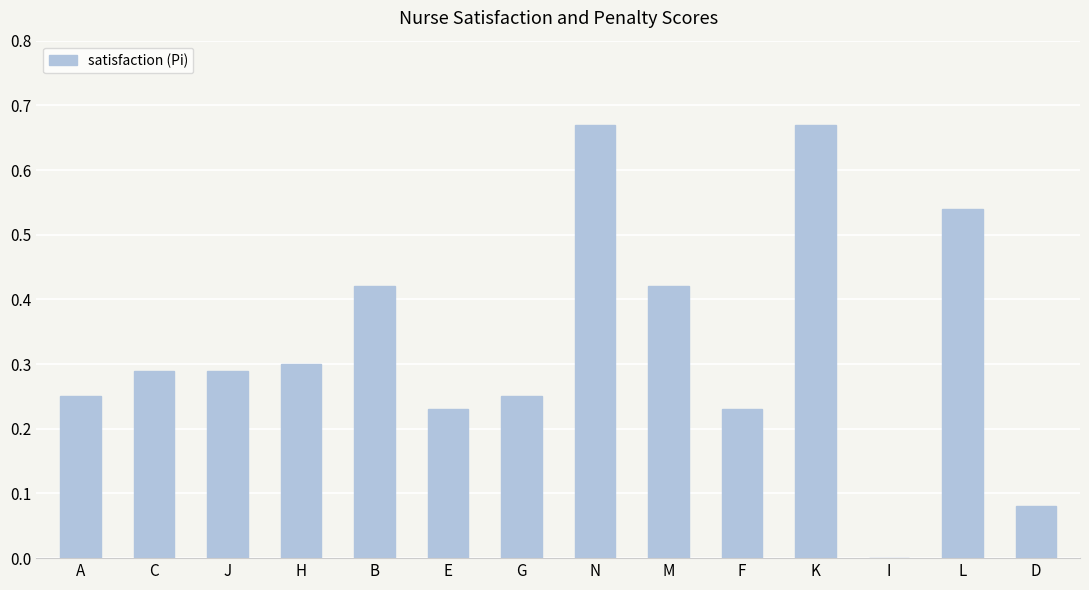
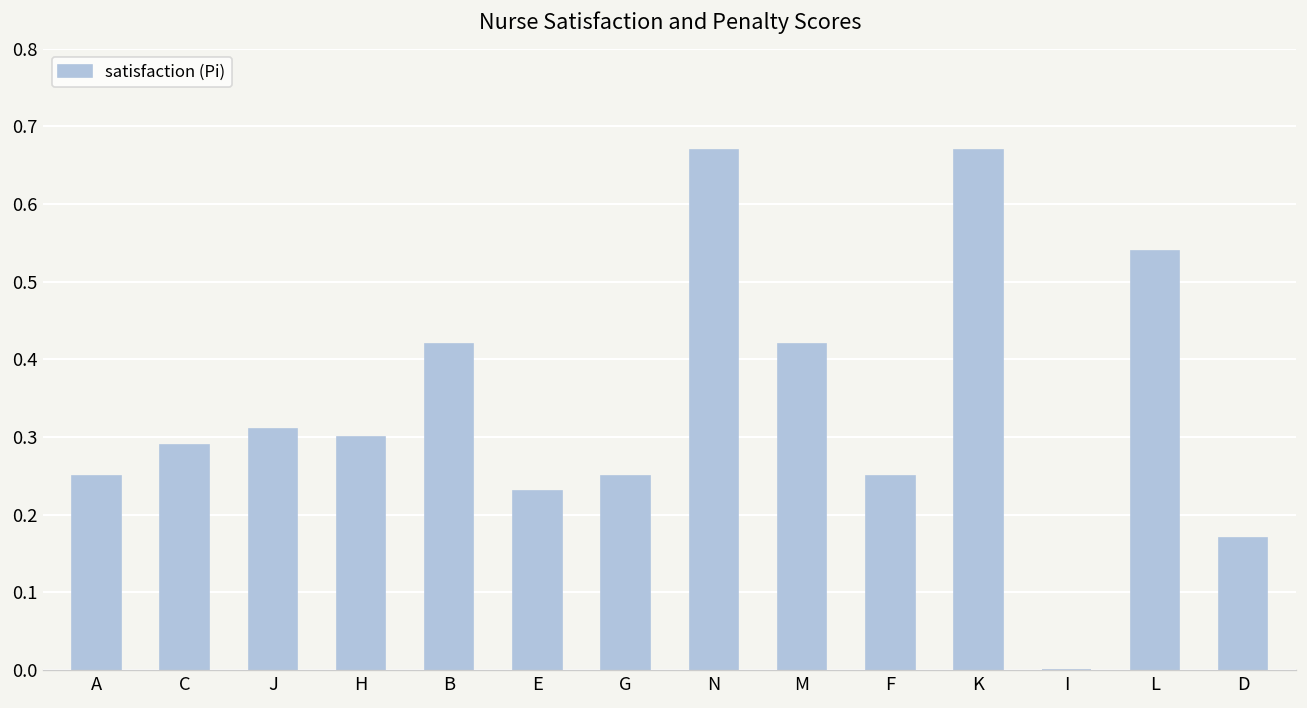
  {
    "A": 0.25,
    "C": 0.29,
-   "J": 0.29,
+   "J": 0.31,
    "H": 0.30,
    "B": 0.42,
    "E": 0.23,
    "G": 0.25,
    "N": 0.67,
    "M": 0.42,
-   "F": 0.23,
+   "F": 0.25,
    "K": 0.67,
    "I": 0.00,
    "L": 0.54,
-   "D": 0.08
+   "D": 0.17
  }
